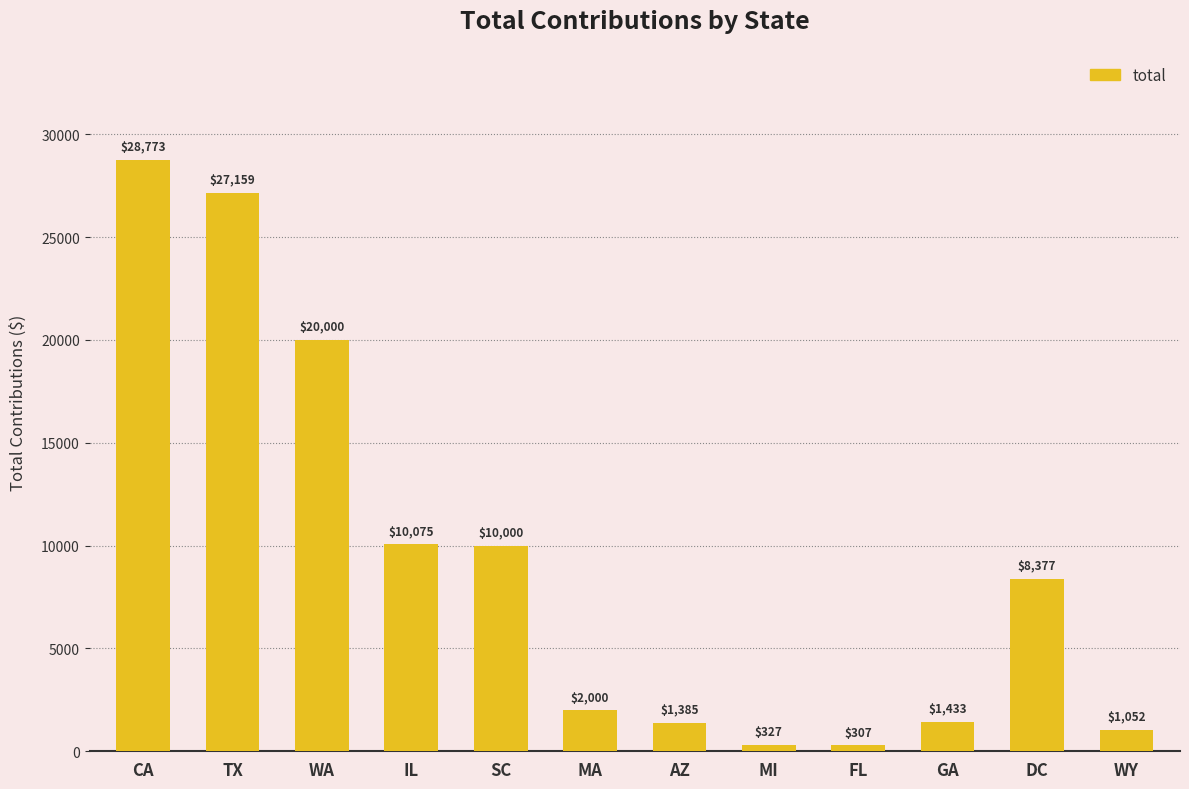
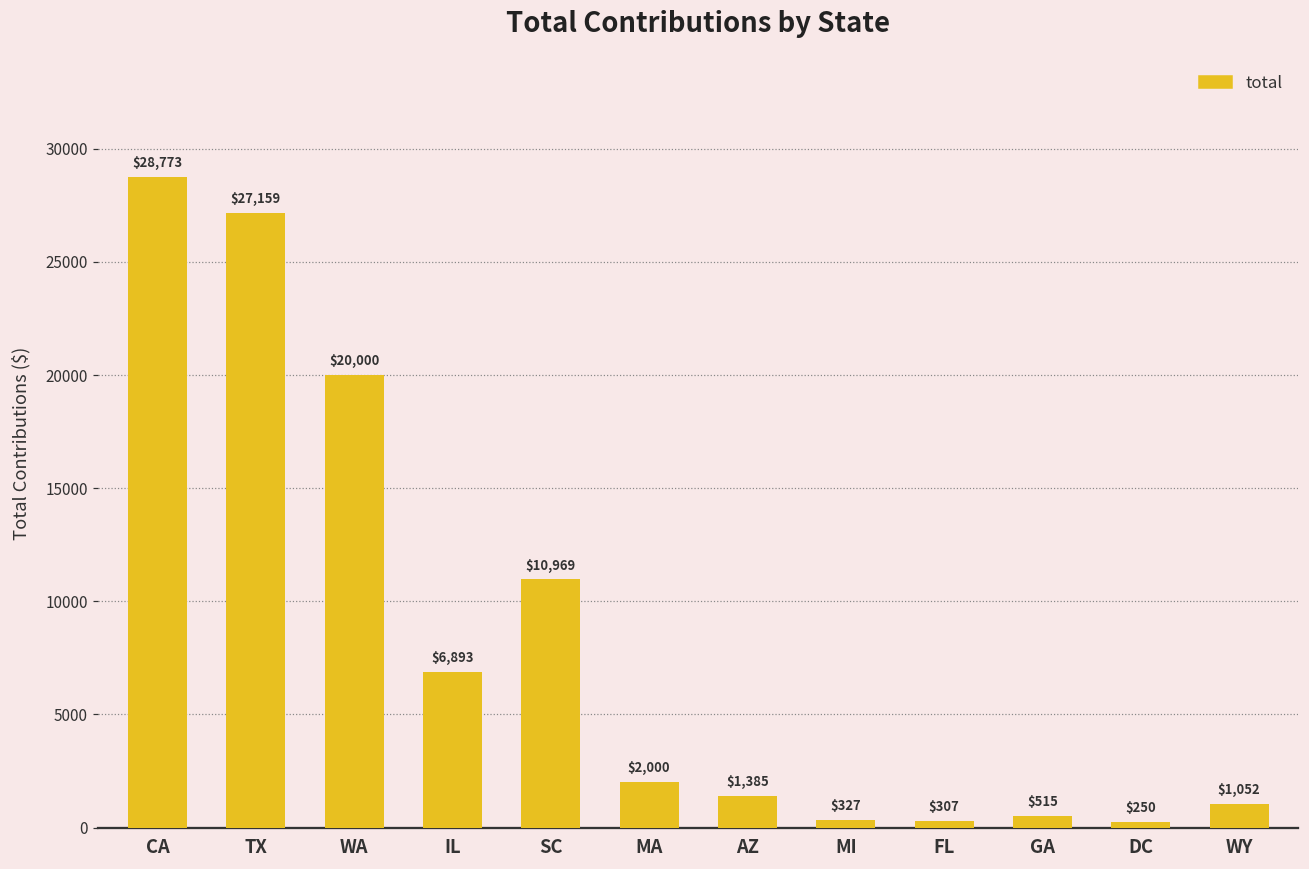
  {
    "CA": "$28,773",
    "TX": "$27,159",
    "WA": "$20,000",
-   "IL": "$10,075",
-   "SC": "$10,000",
+   "IL": "$6,893",
+   "SC": "$10,969",
    "MA": "$2,000",
    "AZ": "$1,385",
    "MI": "$327",
    "FL": "$307",
-   "GA": "$1,433",
-   "DC": "$8,377",
+   "GA": "$515",
+   "DC": "$250",
    "WY": "$1,052"
  }
